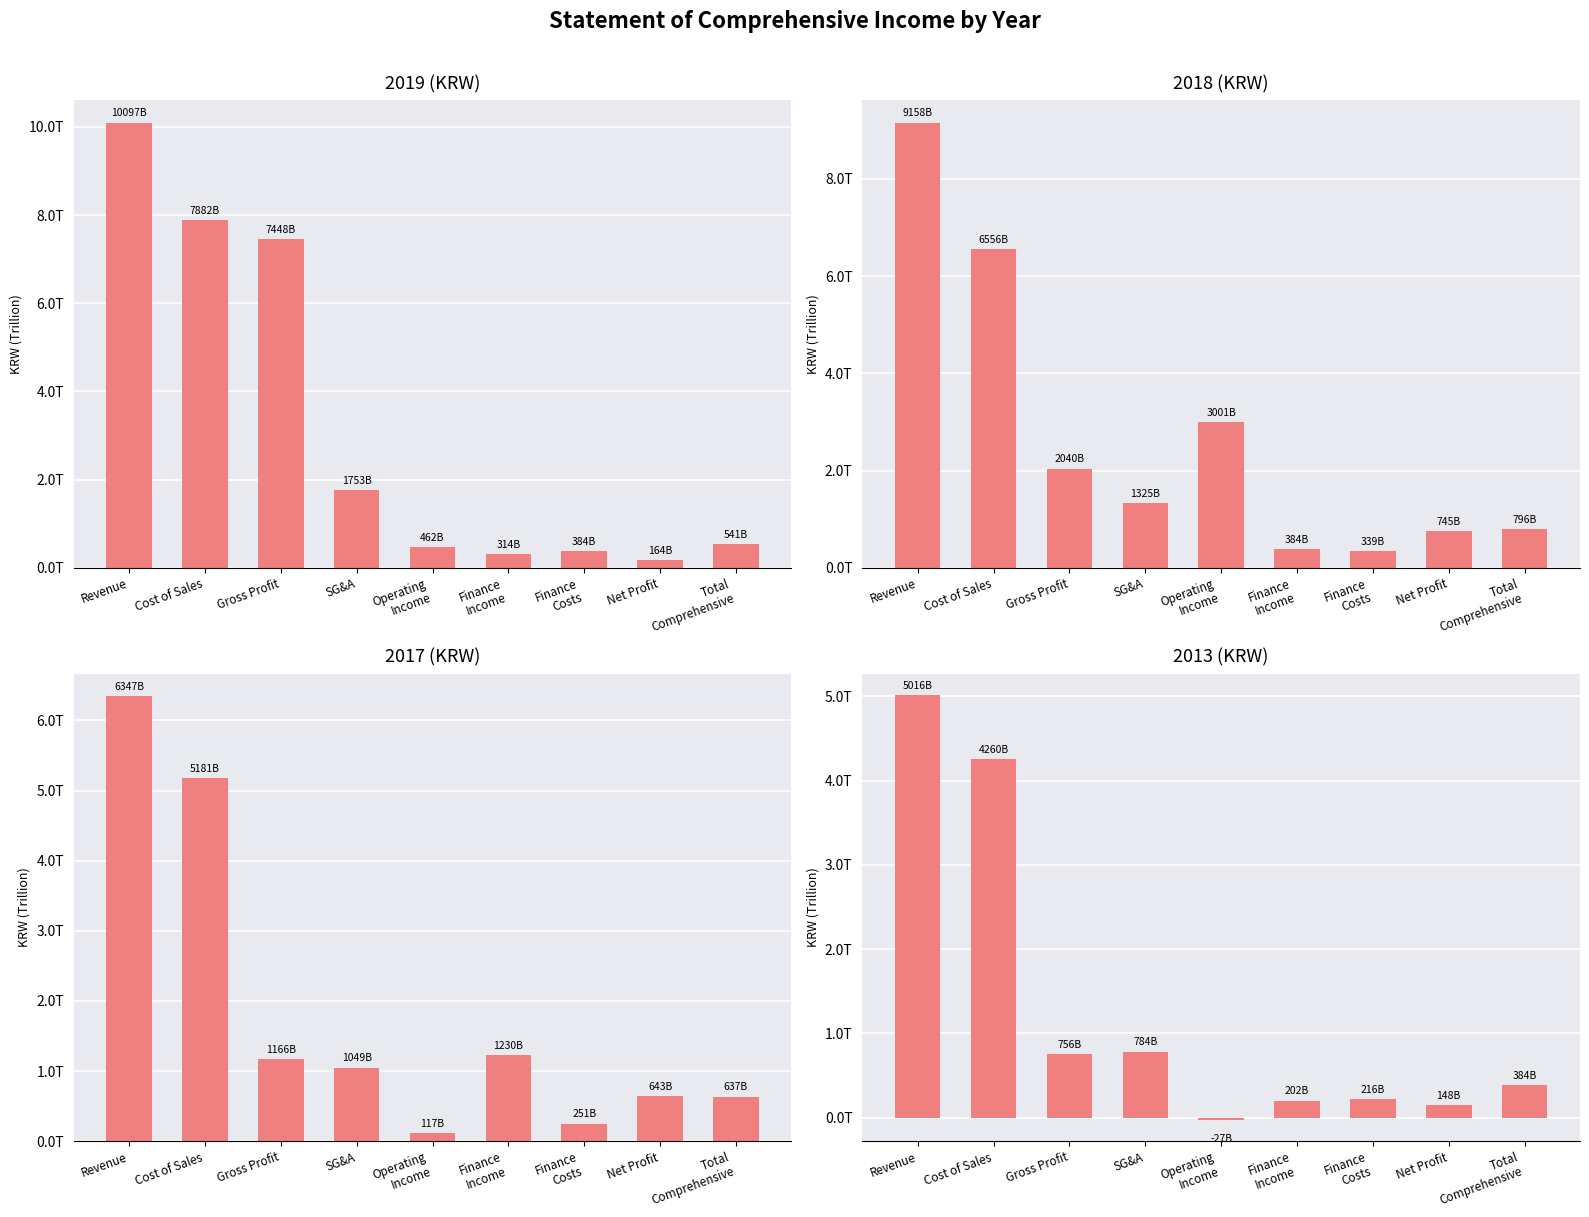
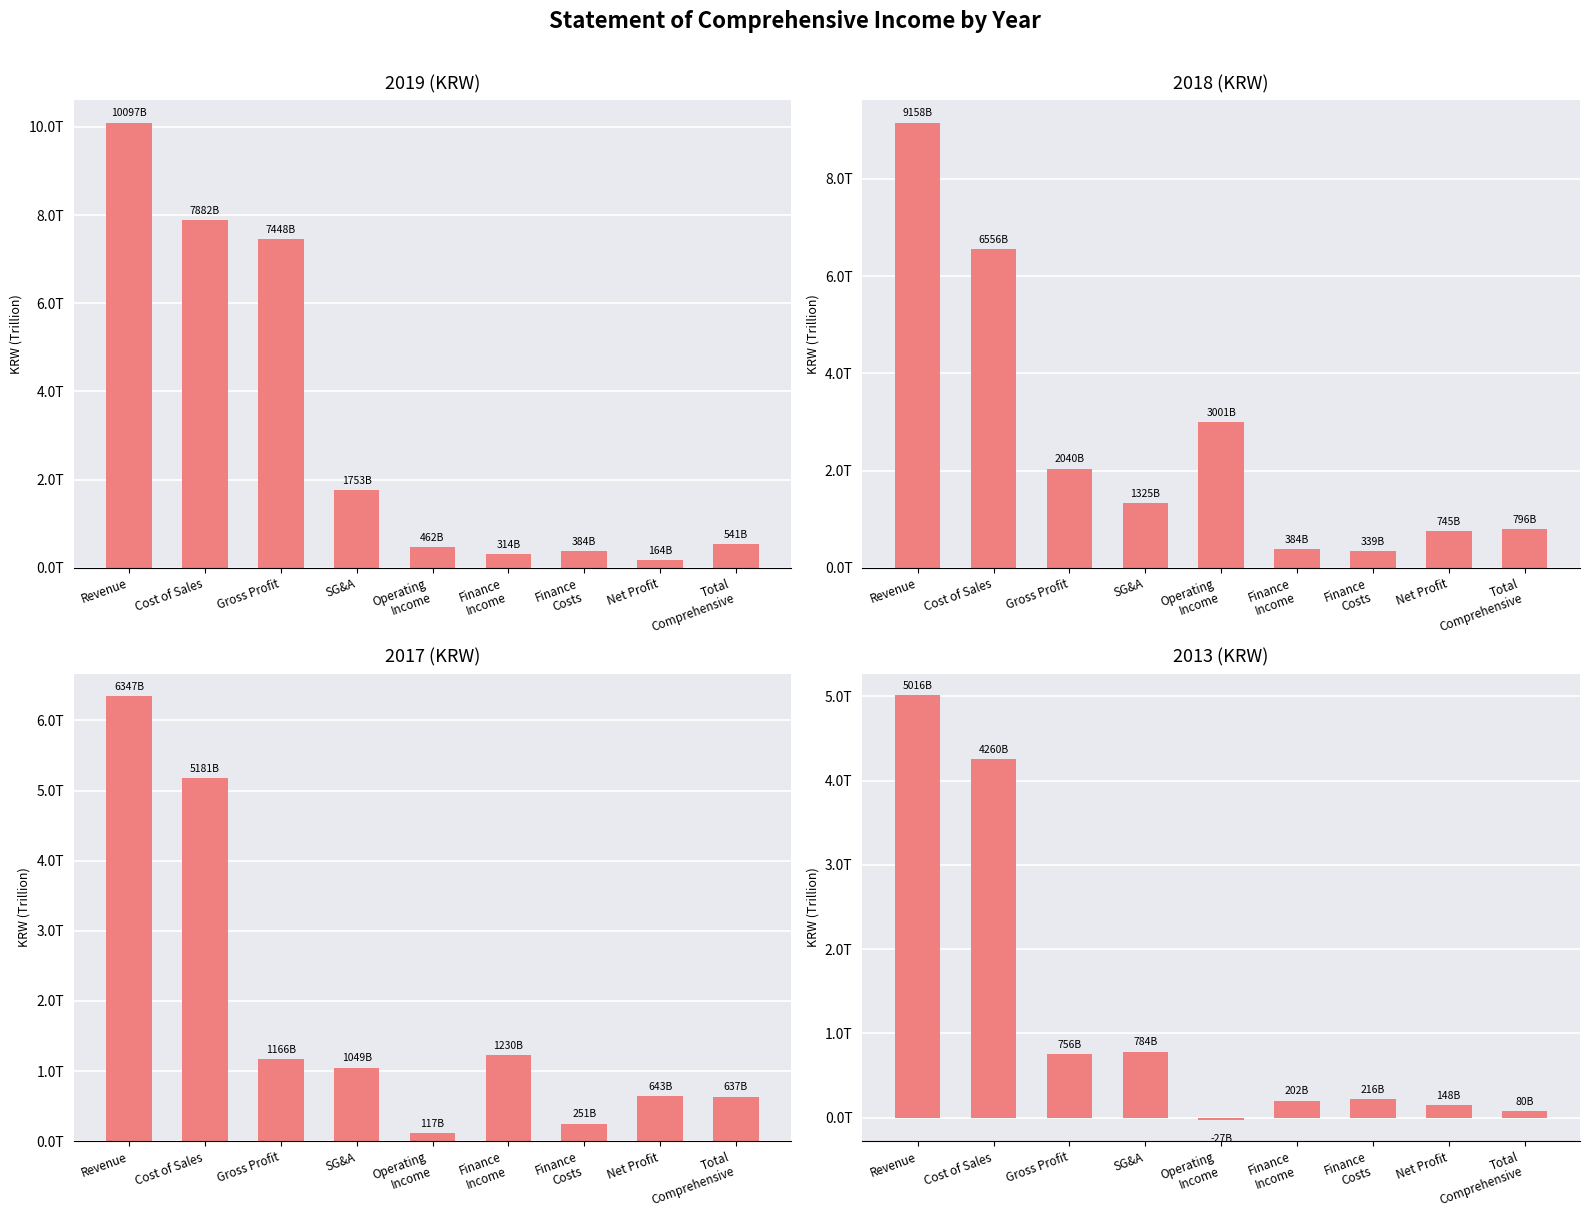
  {
    "2019 (KRW)": {
      "Revenue": "10097B",
      "Cost of Sales": "7882B",
      "Gross Profit": "7448B",
      "SG&A": "1753B",
      "Operating Income": "462B",
      "Finance Income": "314B",
      "Finance Costs": "384B",
      "Net Profit": "164B",
      "Total Comprehensive": "541B"
    },
    "2018 (KRW)": {
      "Revenue": "9158B",
      "Cost of Sales": "6556B",
      "Gross Profit": "2040B",
      "SG&A": "1325B",
      "Operating Income": "3001B",
      "Finance Income": "384B",
      "Finance Costs": "339B",
      "Net Profit": "745B",
      "Total Comprehensive": "796B"
    },
    "2017 (KRW)": {
      "Revenue": "6347B",
      "Cost of Sales": "5181B",
      "Gross Profit": "1166B",
      "SG&A": "1049B",
      "Operating Income": "117B",
      "Finance Income": "1230B",
      "Finance Costs": "251B",
      "Net Profit": "643B",
      "Total Comprehensive": "637B"
    },
    "2013 (KRW)": {
      "Revenue": "5016B",
      "Cost of Sales": "4260B",
      "Gross Profit": "756B",
      "SG&A": "784B",
      "Operating Income": "-27B",
      "Finance Income": "202B",
      "Finance Costs": "216B",
      "Net Profit": "148B",
-     "Total Comprehensive": "384B"
+     "Total Comprehensive": "80B"
    }
  }
